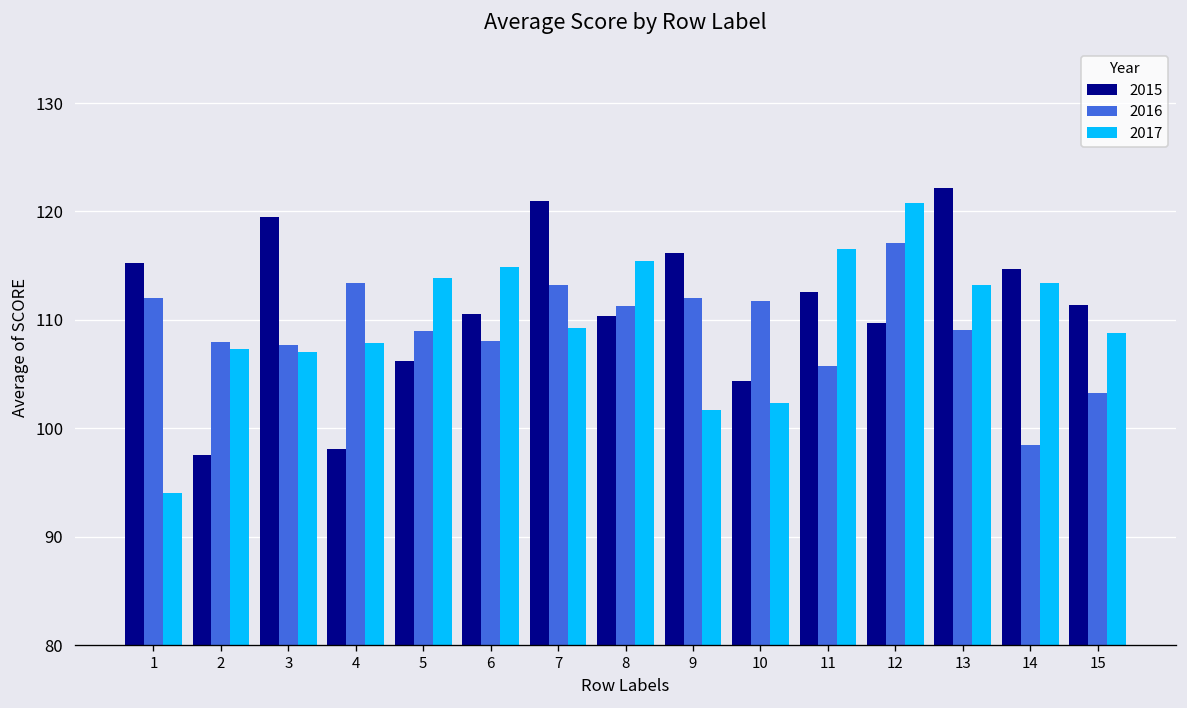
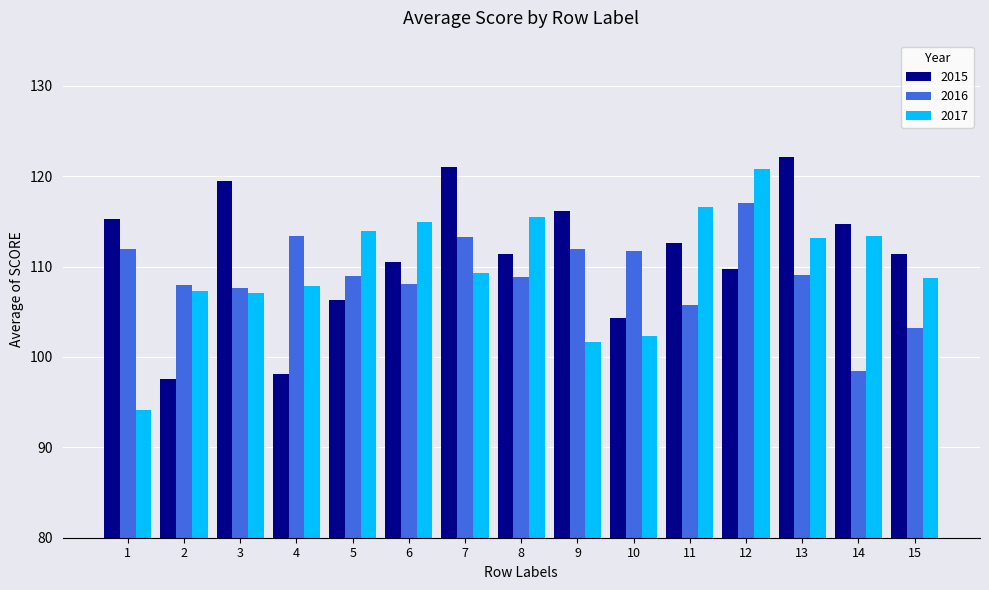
  {
    "2015": {
      "1": 115,
      "2": 98,
      "3": 120,
      "4": 98,
      "5": 106,
      "6": 111,
      "7": 121,
-     "8": 110,
+     "8": 111,
      "9": 116,
      "10": 104,
      "11": 113,
      "12": 110,
      "13": 122,
      "14": 115,
      "15": 111
    },
    "2016": {
      "1": 112,
      "2": 108,
      "3": 108,
      "4": 113,
      "5": 109,
      "6": 108,
      "7": 113,
-     "8": 111,
+     "8": 109,
      "9": 112,
      "10": 112,
      "11": 106,
      "12": 117,
      "13": 109,
      "14": 99,
      "15": 103
    },
    "2017": {
      "1": 94,
      "2": 107,
      "3": 107,
      "4": 108,
      "5": 114,
      "6": 115,
      "7": 109,
      "8": 115,
      "9": 102,
      "10": 102,
      "11": 117,
      "12": 121,
      "13": 113,
      "14": 113,
      "15": 109
    }
  }
